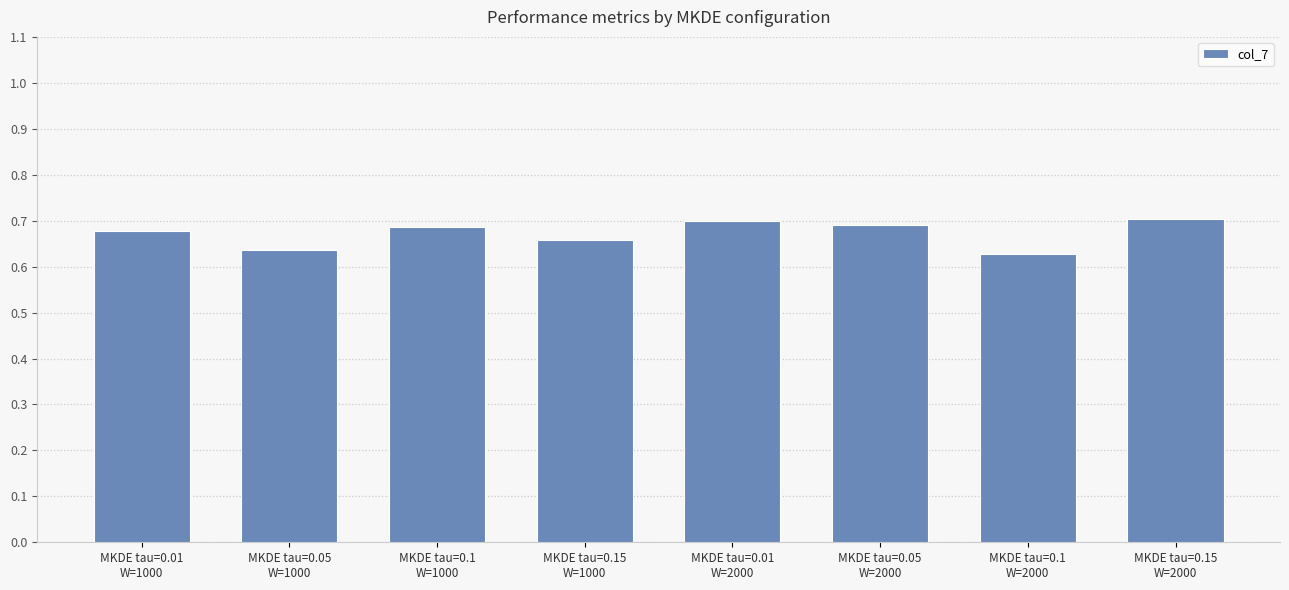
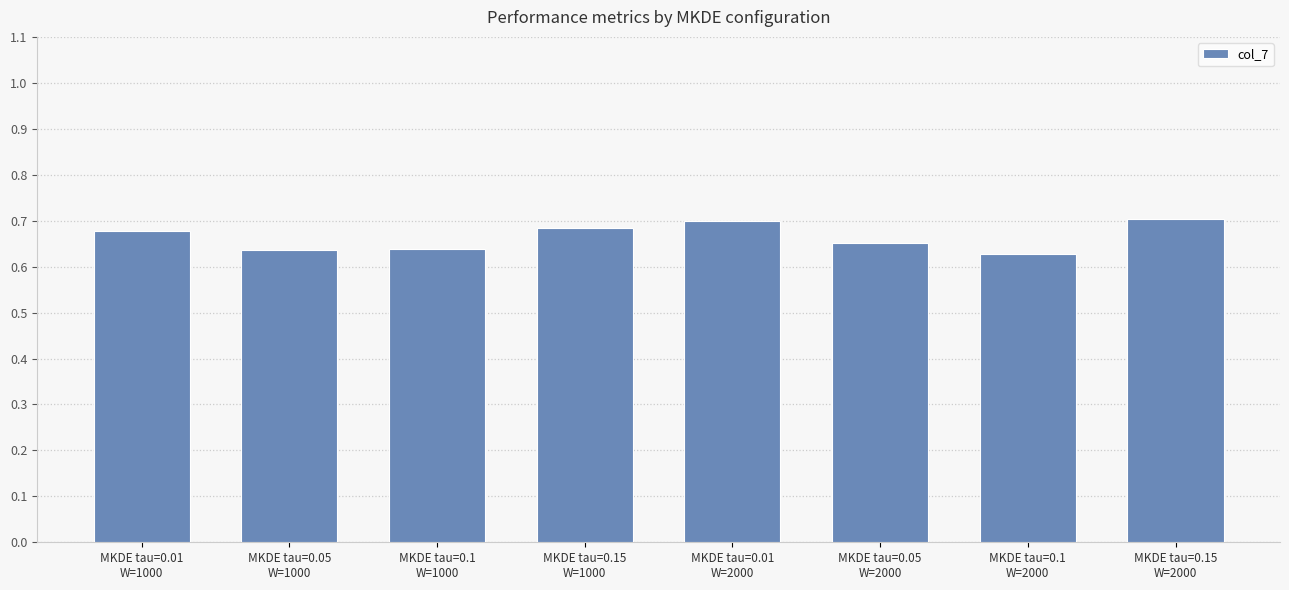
  {
    "MKDE tau=0.01 W=1000": 0.68,
    "MKDE tau=0.05 W=1000": 0.64,
-   "MKDE tau=0.1 W=1000": 0.69,
-   "MKDE tau=0.15 W=1000": 0.66,
+   "MKDE tau=0.1 W=1000": 0.64,
+   "MKDE tau=0.15 W=1000": 0.68,
    "MKDE tau=0.01 W=2000": 0.70,
-   "MKDE tau=0.05 W=2000": 0.69,
+   "MKDE tau=0.05 W=2000": 0.65,
    "MKDE tau=0.1 W=2000": 0.63,
    "MKDE tau=0.15 W=2000": 0.70
  }
